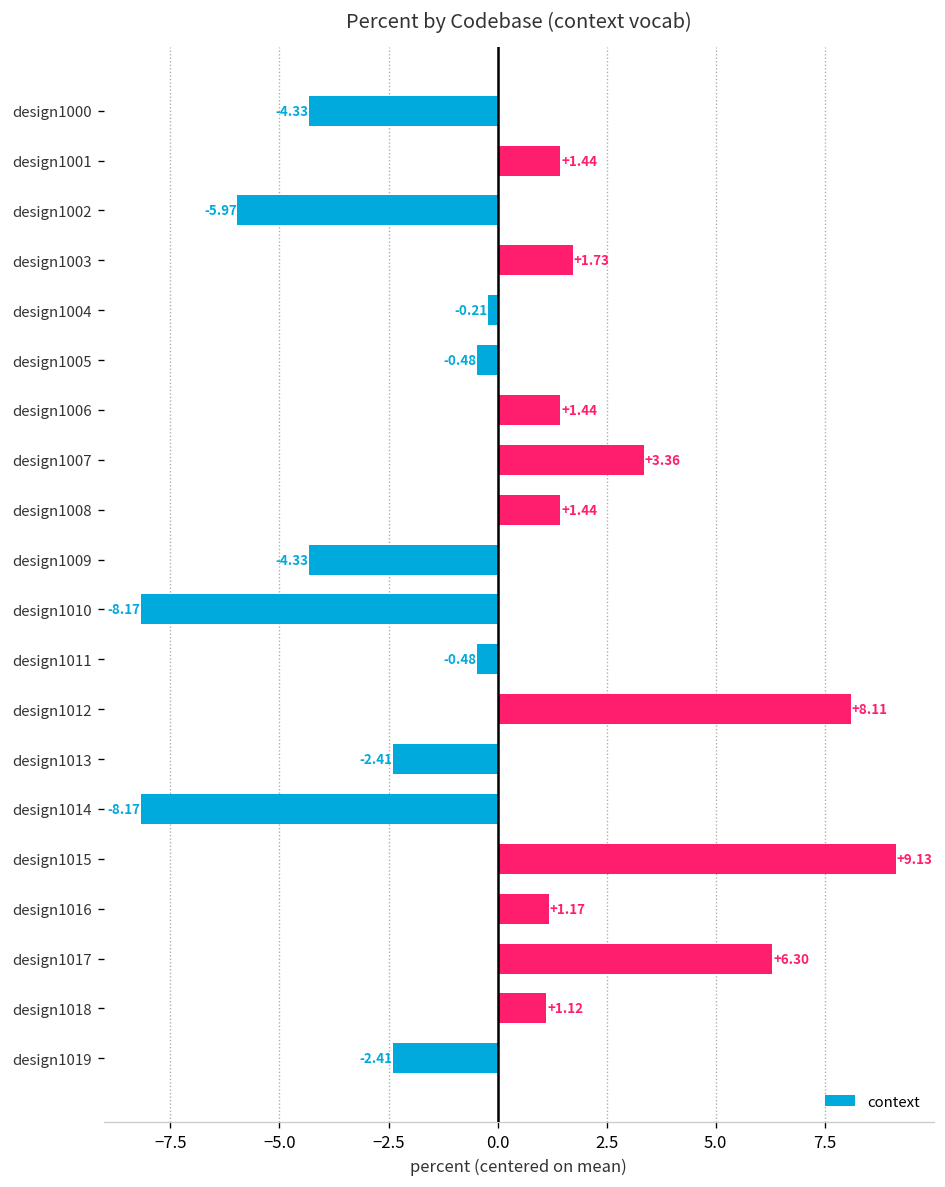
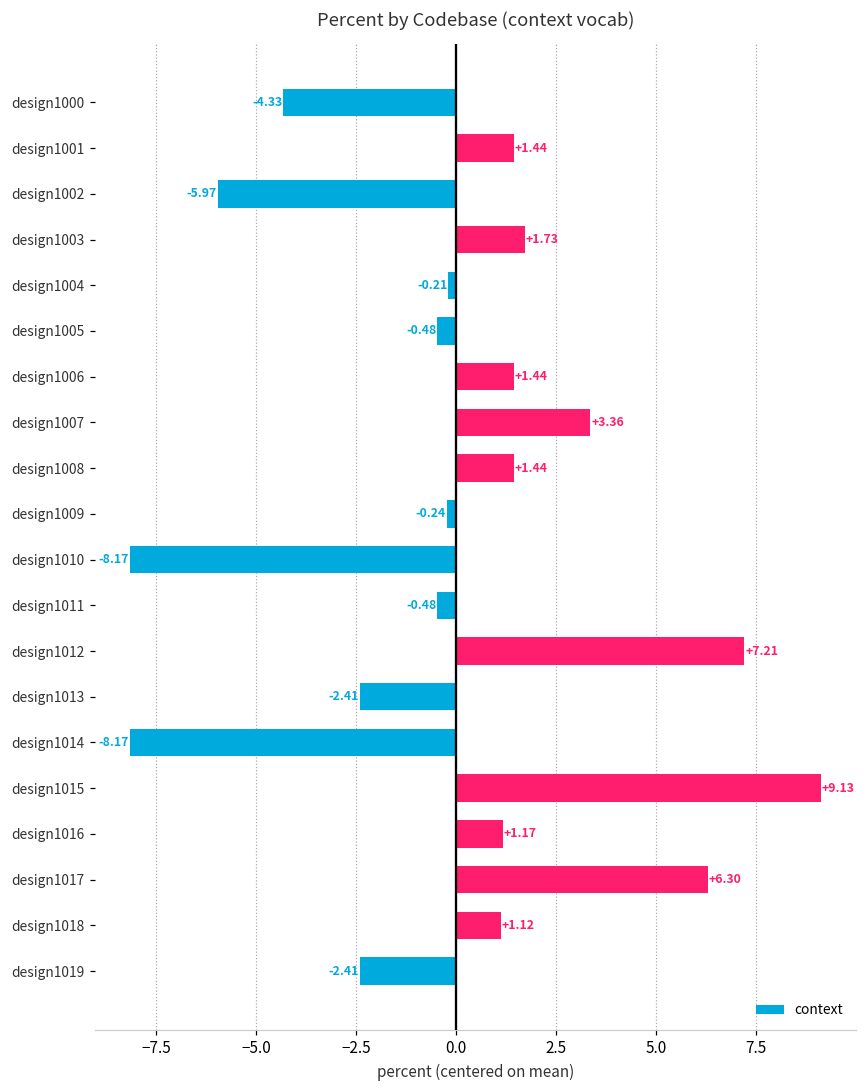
  {
    "design1000": "-4.33",
    "design1001": "+1.44",
    "design1002": "-5.97",
    "design1003": "+1.73",
    "design1004": "-0.21",
    "design1005": "-0.48",
    "design1006": "+1.44",
    "design1007": "+3.36",
    "design1008": "+1.44",
-   "design1009": "-4.33",
+   "design1009": "-0.24",
    "design1010": "-8.17",
    "design1011": "-0.48",
-   "design1012": "+8.11",
+   "design1012": "+7.21",
    "design1013": "-2.41",
    "design1014": "-8.17",
    "design1015": "+9.13",
    "design1016": "+1.17",
    "design1017": "+6.30",
    "design1018": "+1.12",
    "design1019": "-2.41"
  }
